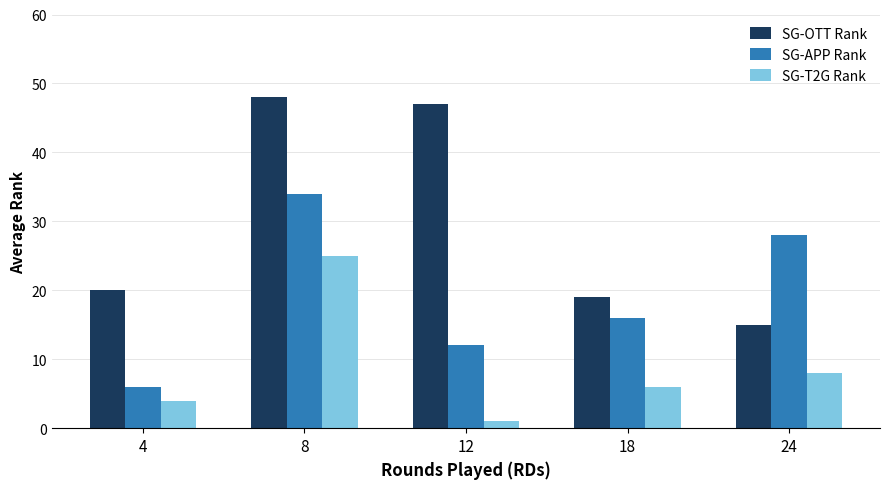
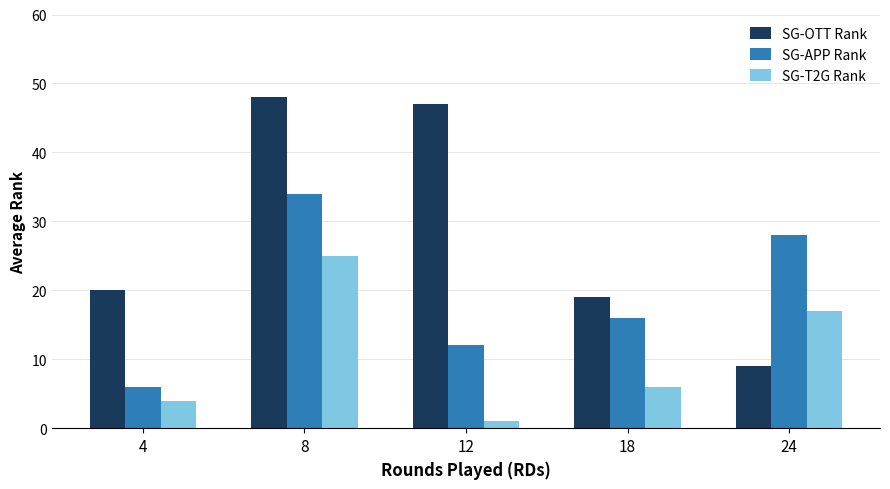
  {
    "SG-OTT Rank": {
      "4": 20,
      "8": 48,
      "12": 47,
      "18": 19,
-     "24": 15
+     "24": 9
    },
    "SG-APP Rank": {
      "4": 6,
      "8": 34,
      "12": 12,
      "18": 16,
      "24": 28
    },
    "SG-T2G Rank": {
      "4": 4,
      "8": 25,
      "12": 1,
      "18": 6,
-     "24": 8
+     "24": 17
    }
  }
